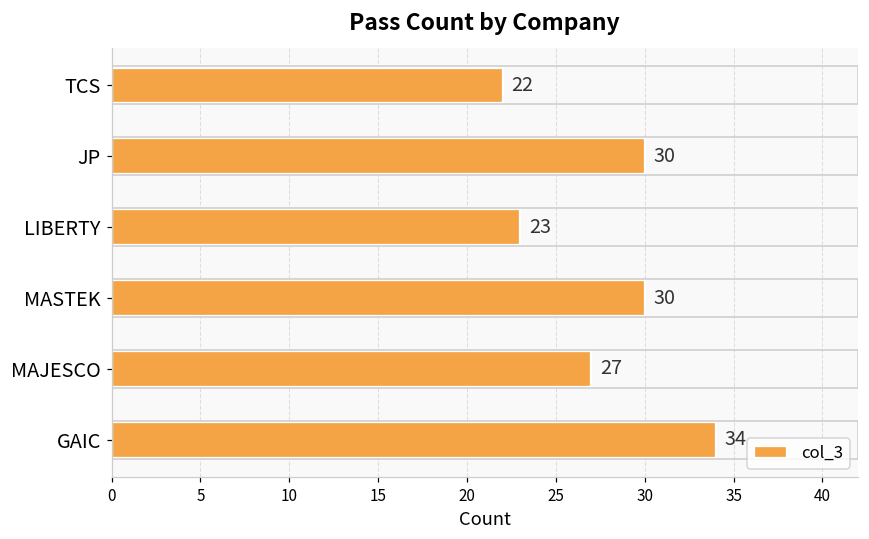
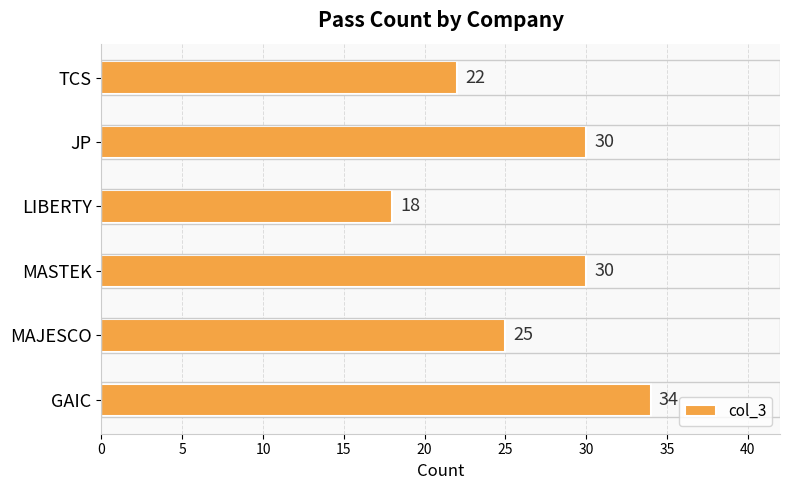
  {
    "TCS": 22,
    "JP": 30,
-   "LIBERTY": 23,
+   "LIBERTY": 18,
    "MASTEK": 30,
-   "MAJESCO": 27,
+   "MAJESCO": 25,
    "GAIC": 34
  }
